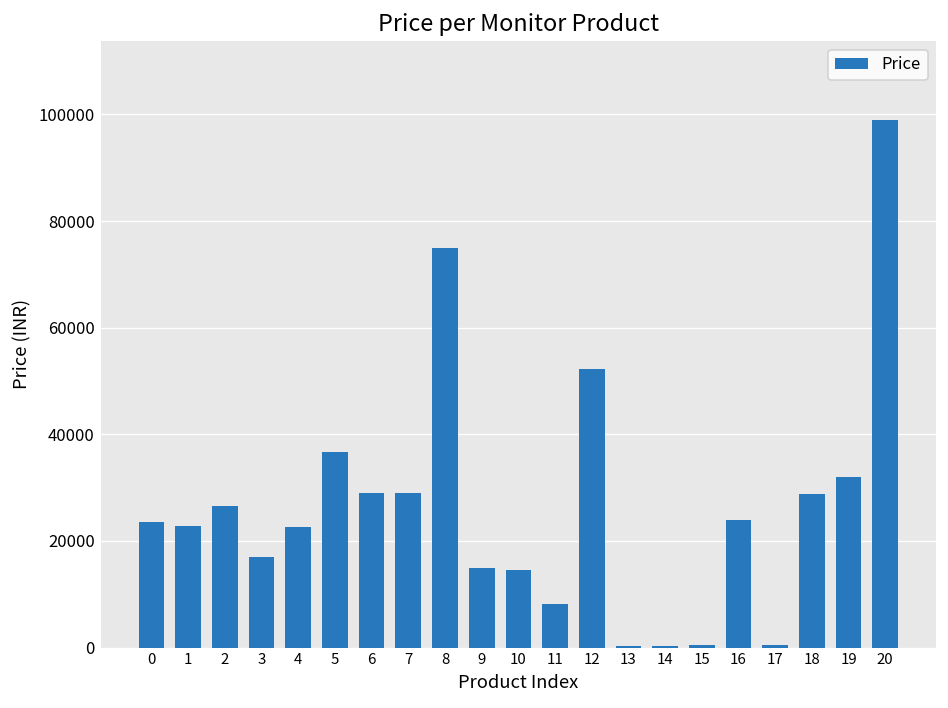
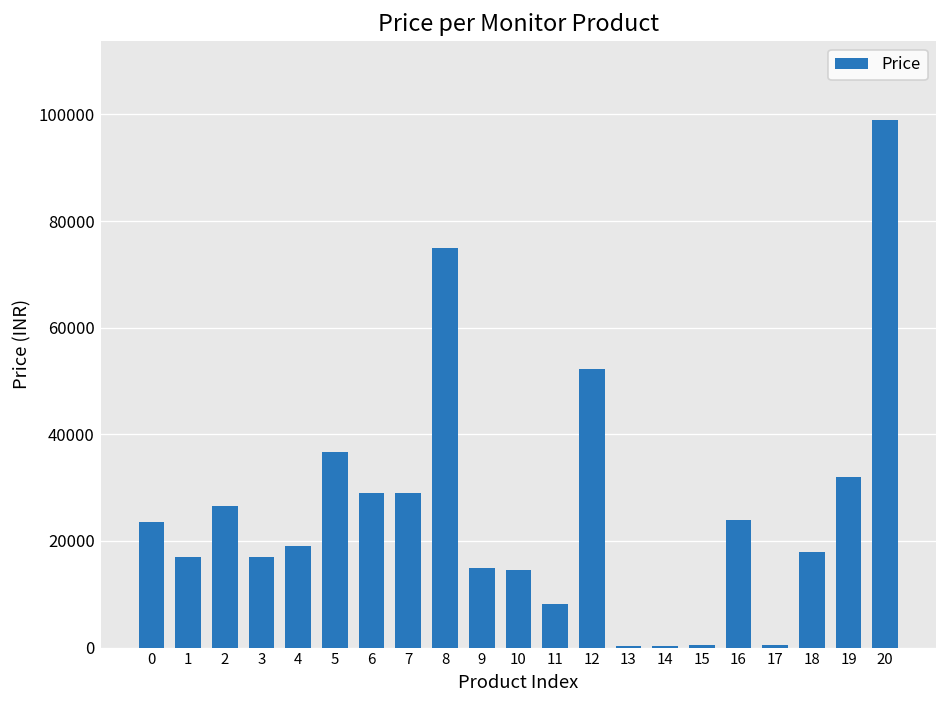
  {
    "0": 23000,
-   "1": 23000,
+   "1": 17000,
    "2": 26000,
    "3": 17000,
-   "4": 23000,
+   "4": 19000,
    "5": 37000,
    "6": 29000,
    "7": 29000,
    "8": 75000,
    "9": 15000,
    "10": 14000,
    "11": 8000,
    "12": 52000,
    "16": 24000,
-   "18": 29000,
+   "18": 18000,
    "19": 32000,
    "20": 99000
  }
